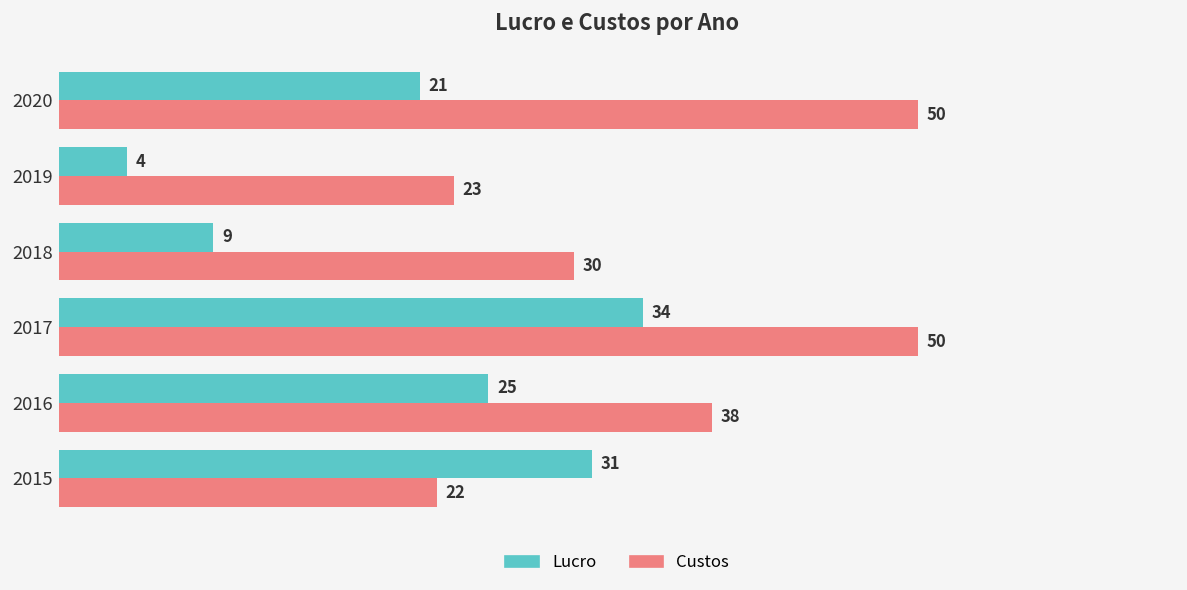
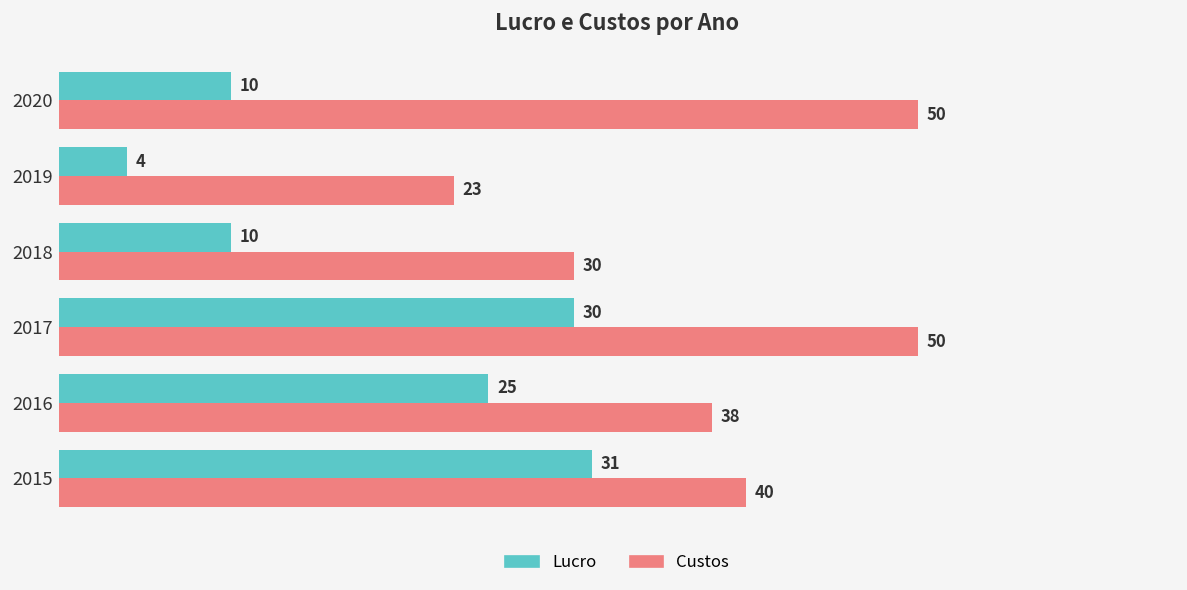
  {
    "Lucro": {
-     "2020": 21,
+     "2020": 10,
      "2019": 4,
-     "2018": 9,
-     "2017": 34,
+     "2018": 10,
+     "2017": 30,
      "2016": 25,
      "2015": 31
    },
    "Custos": {
      "2020": 50,
      "2019": 23,
      "2018": 30,
      "2017": 50,
      "2016": 38,
-     "2015": 22
+     "2015": 40
    }
  }
